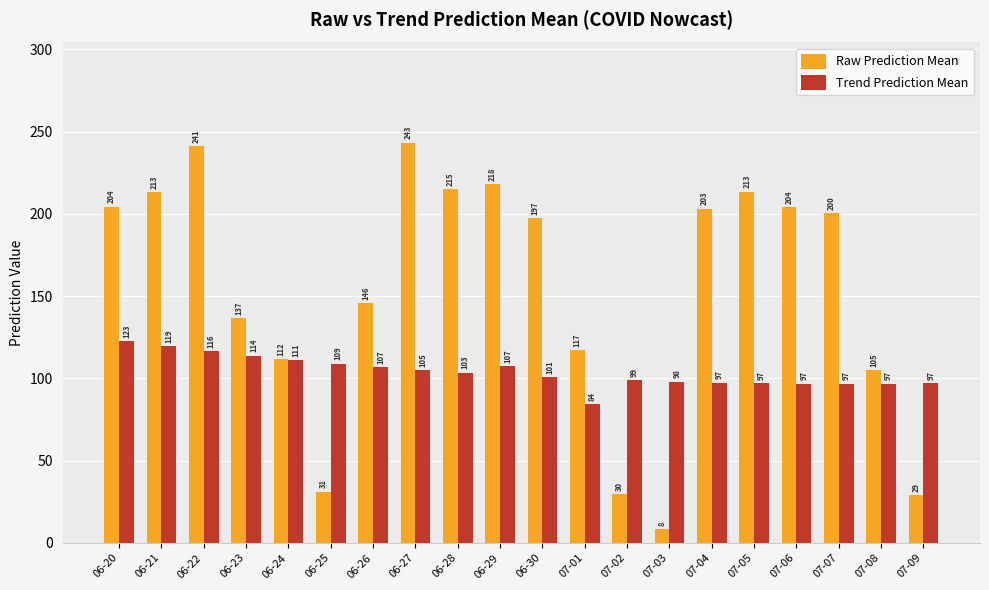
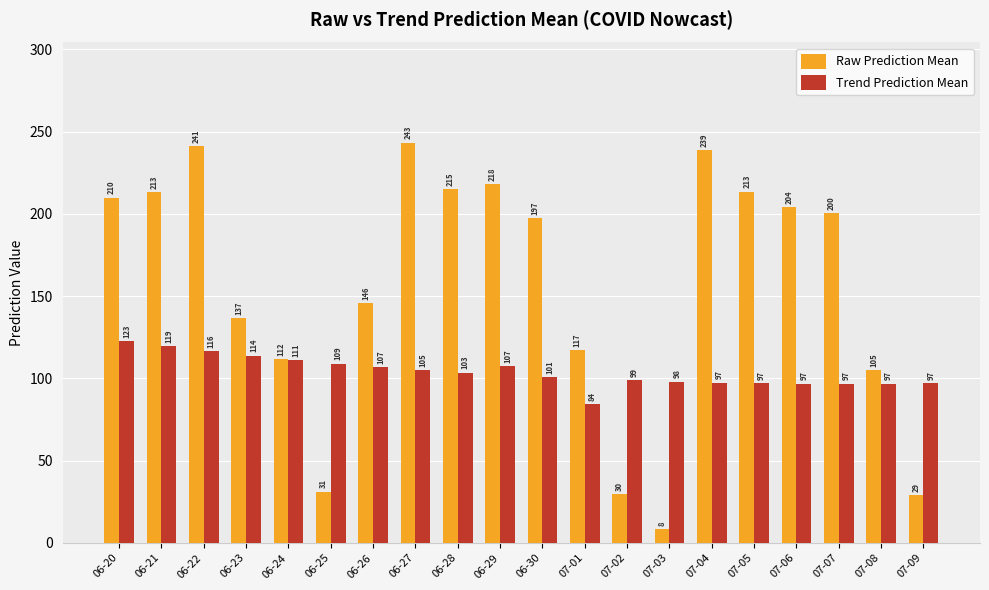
  {
    "Raw Prediction Mean": {
-     "06-20": 204,
+     "06-20": 210,
      "06-21": 213,
      "06-22": 241,
      "06-23": 137,
      "06-24": 112,
      "06-25": 31,
      "06-26": 146,
      "06-27": 243,
      "06-28": 215,
      "06-29": 218,
      "06-30": 197,
      "07-01": 117,
      "07-02": 30,
      "07-03": 8,
-     "07-04": 203,
+     "07-04": 239,
      "07-05": 213,
      "07-06": 204,
      "07-07": 200,
      "07-08": 105,
      "07-09": 29
    },
    "Trend Prediction Mean": {
      "06-20": 123,
      "06-21": 119,
      "06-22": 116,
      "06-23": 114,
      "06-24": 111,
      "06-25": 109,
      "06-26": 107,
      "06-27": 105,
      "06-28": 103,
      "06-29": 107,
      "06-30": 101,
      "07-01": 84,
      "07-02": 99,
      "07-03": 98,
      "07-04": 97,
      "07-05": 97,
      "07-06": 97,
      "07-07": 97,
      "07-08": 97,
      "07-09": 97
    }
  }
